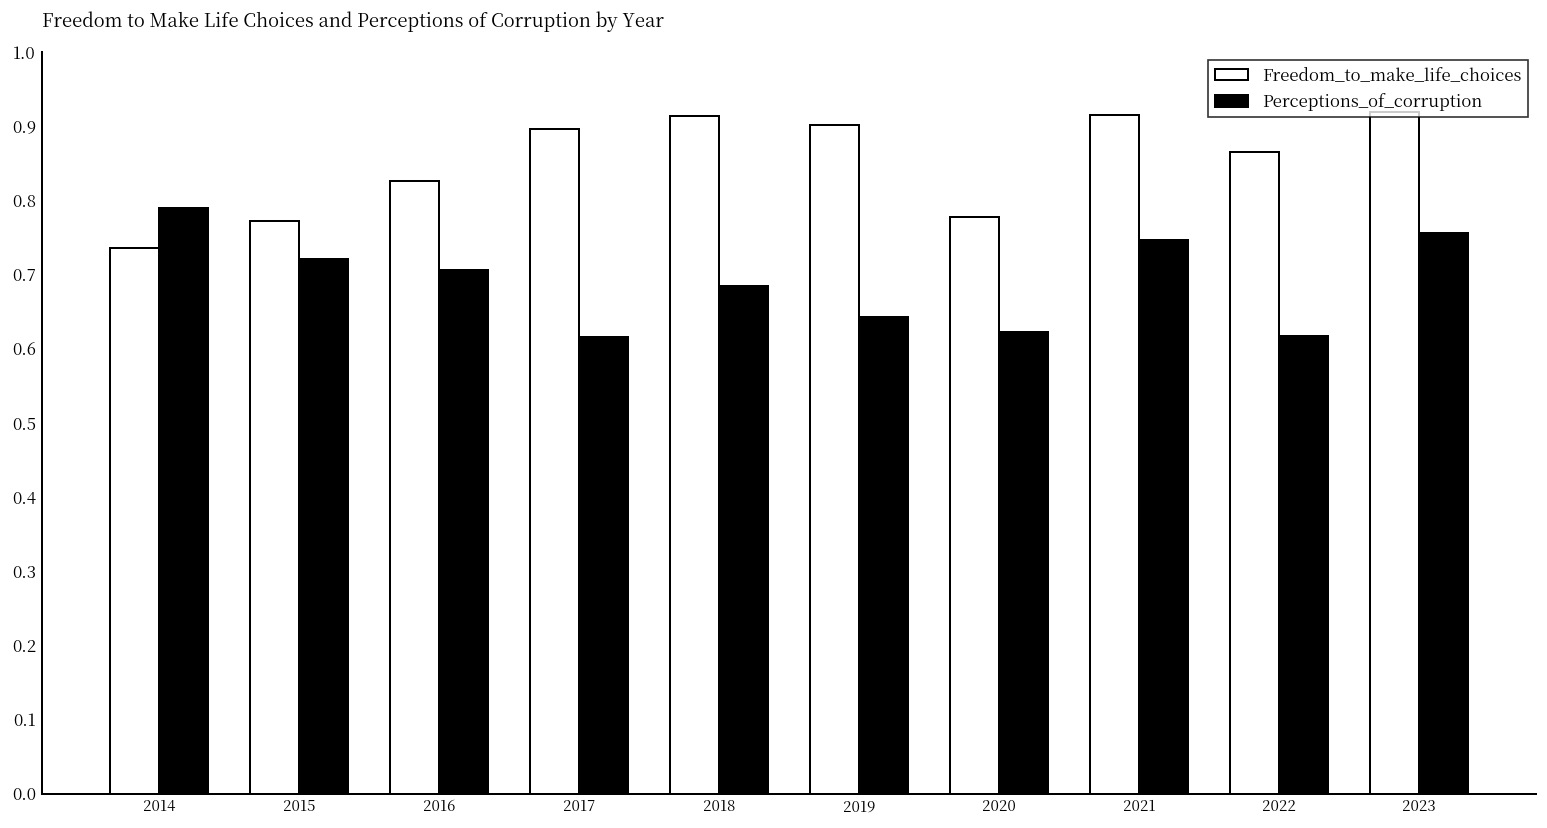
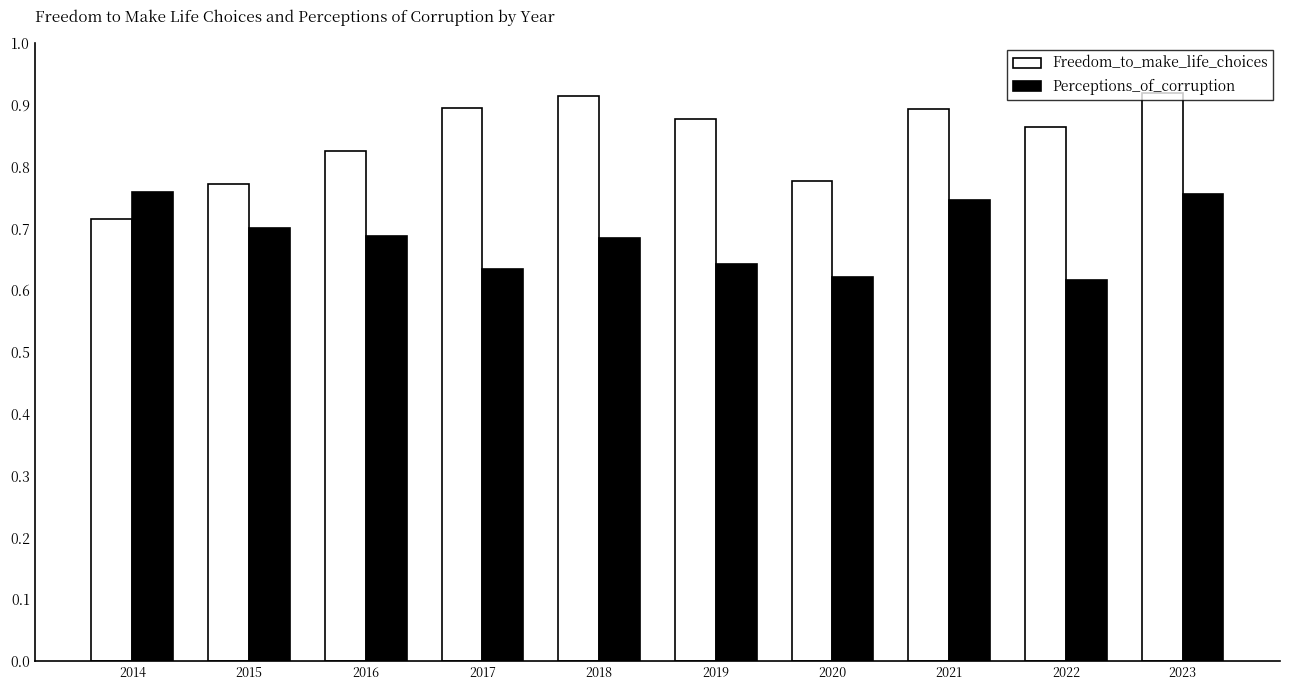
  {
    "Freedom_to_make_life_choices": {
-     "2014": 0.74,
+     "2014": 0.72,
      "2015": 0.77,
      "2016": 0.83,
      "2017": 0.90,
      "2018": 0.91,
-     "2019": 0.90,
+     "2019": 0.88,
      "2020": 0.78,
-     "2021": 0.92,
+     "2021": 0.89,
      "2022": 0.87
    },
    "Perceptions_of_corruption": {
-     "2014": 0.79,
-     "2015": 0.72,
-     "2016": 0.71,
-     "2017": 0.62,
+     "2014": 0.76,
+     "2015": 0.70,
+     "2016": 0.69,
+     "2017": 0.63,
      "2018": 0.68,
      "2019": 0.64,
      "2020": 0.62,
      "2021": 0.75,
      "2022": 0.62,
      "2023": 0.76
    }
  }
